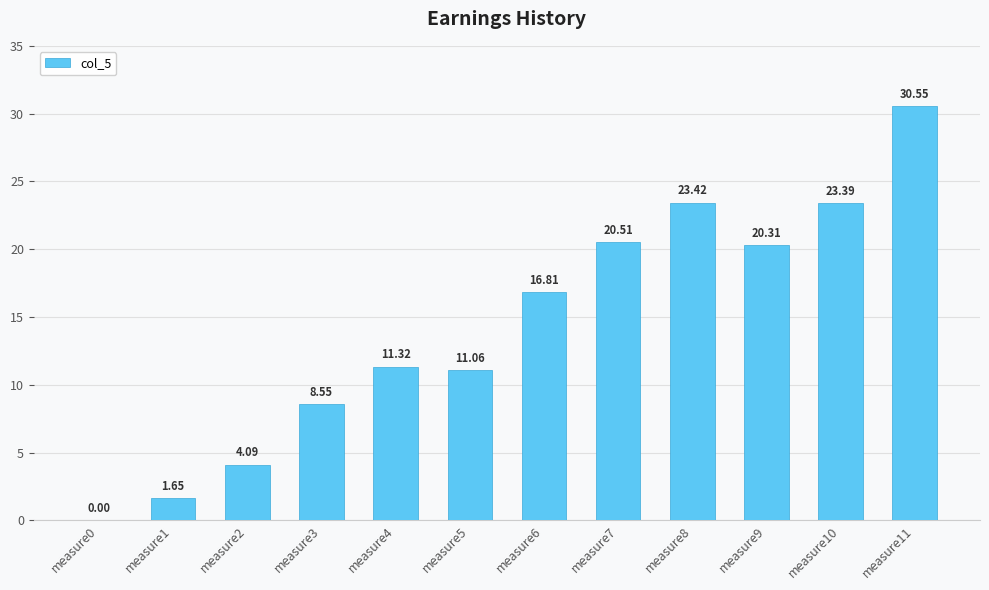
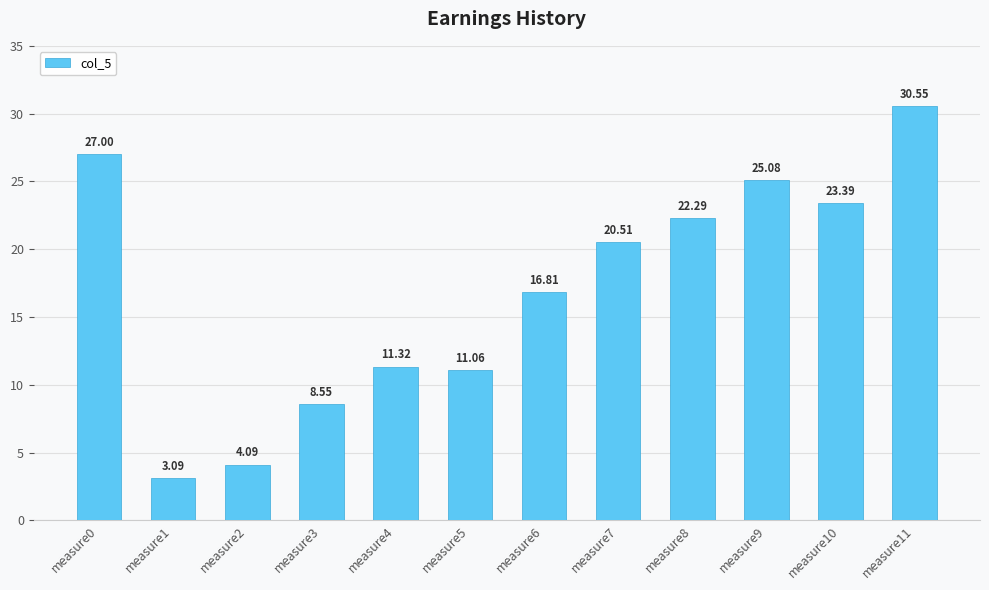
  {
-   "measure0": 0.00,
-   "measure1": 1.65,
+   "measure0": 27.00,
+   "measure1": 3.09,
    "measure2": 4.09,
    "measure3": 8.55,
    "measure4": 11.32,
    "measure5": 11.06,
    "measure6": 16.81,
    "measure7": 20.51,
-   "measure8": 23.42,
-   "measure9": 20.31,
+   "measure8": 22.29,
+   "measure9": 25.08,
    "measure10": 23.39,
    "measure11": 30.55
  }
